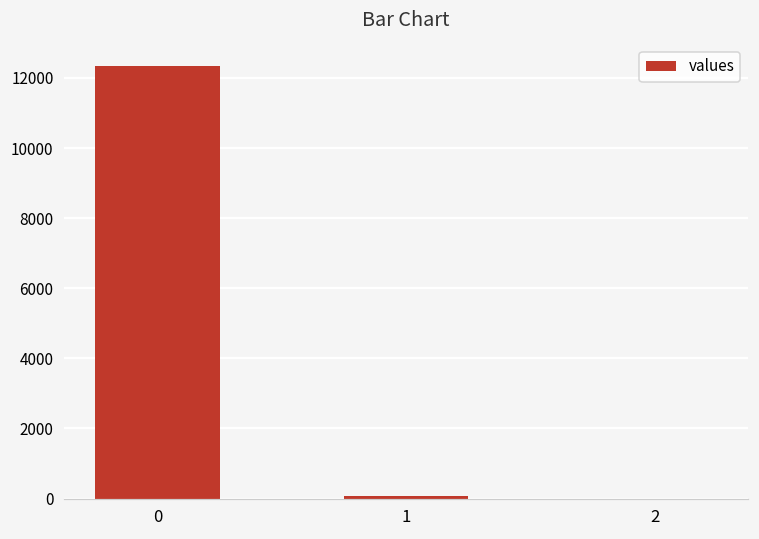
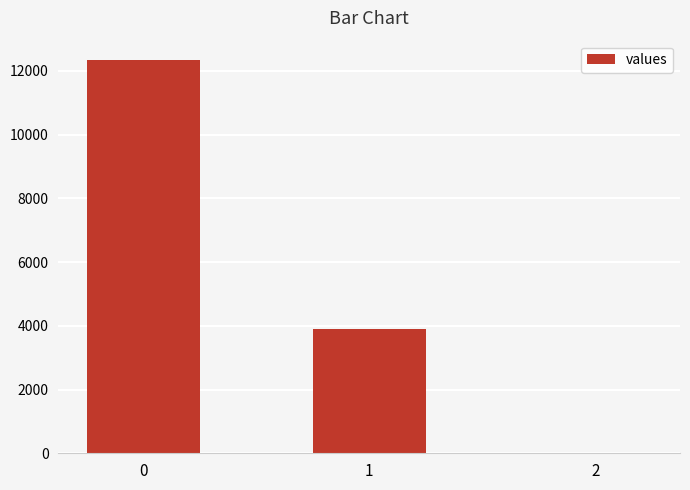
  {
    "0": 12300,
-   "1": 100
+   "1": 3900
  }
